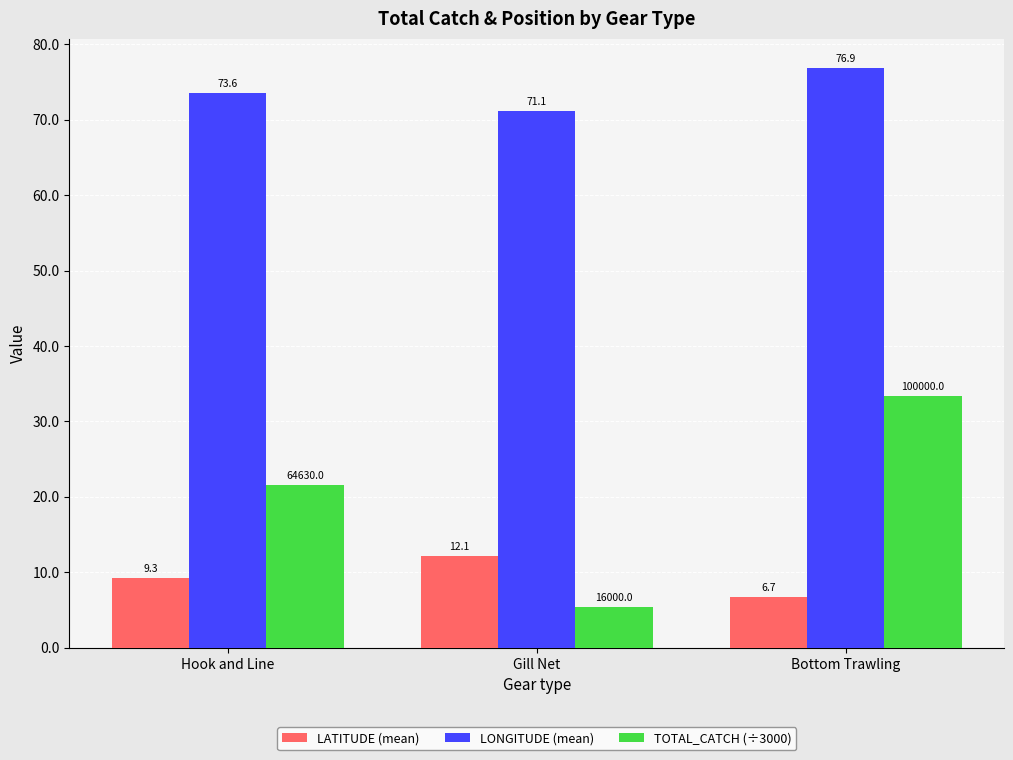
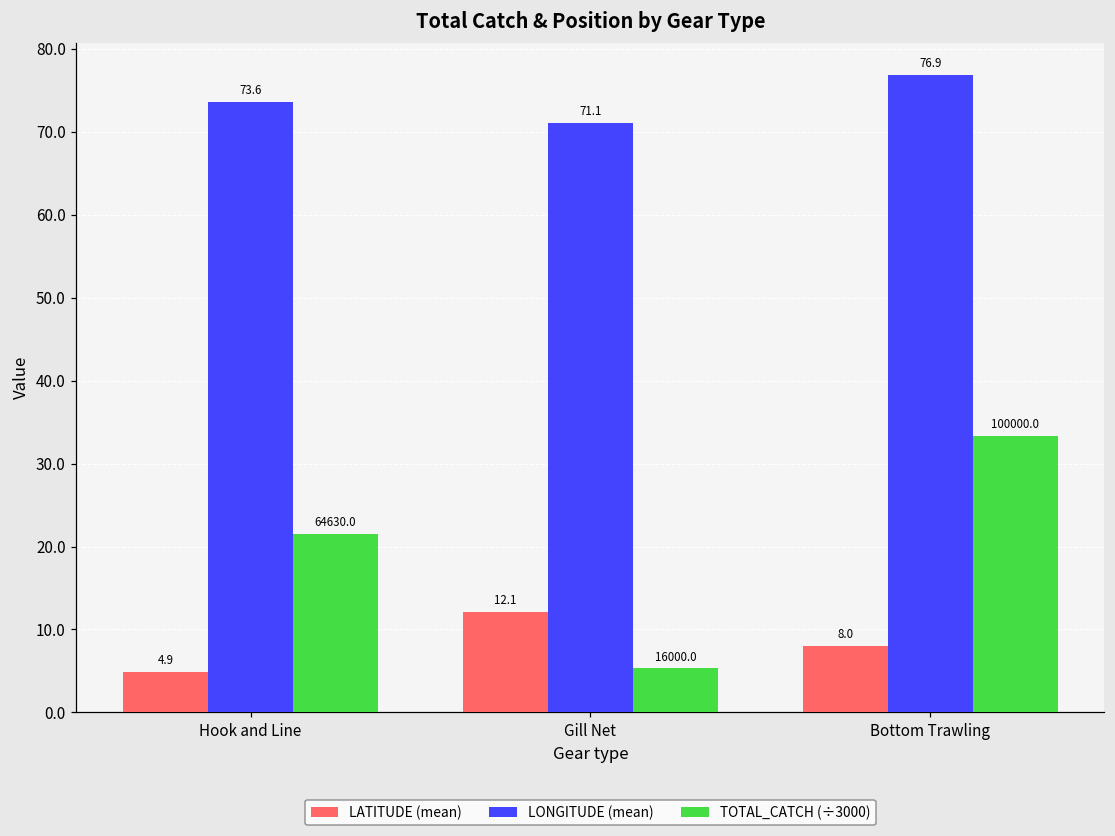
  {
    "LATITUDE (mean)": {
-     "Hook and Line": 9.3,
+     "Hook and Line": 4.9,
      "Gill Net": 12.1,
-     "Bottom Trawling": 6.7
+     "Bottom Trawling": 8.0
    },
    "LONGITUDE (mean)": {
      "Hook and Line": 73.6,
      "Gill Net": 71.1,
      "Bottom Trawling": 76.9
    }
  }
